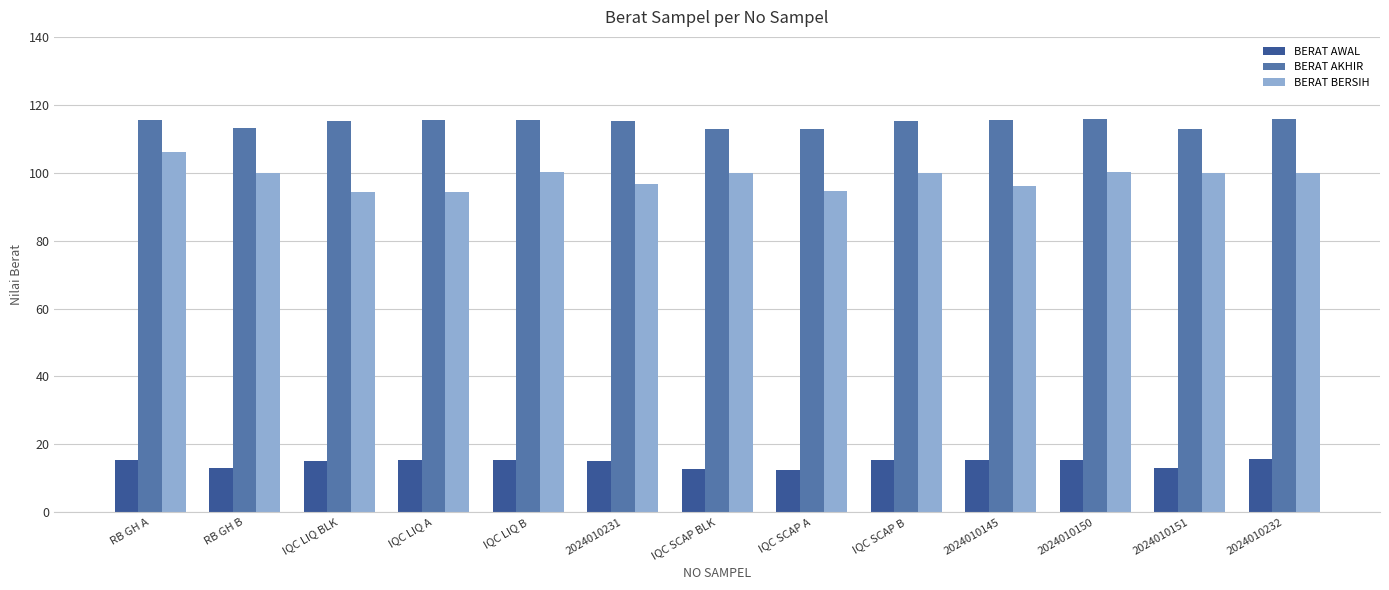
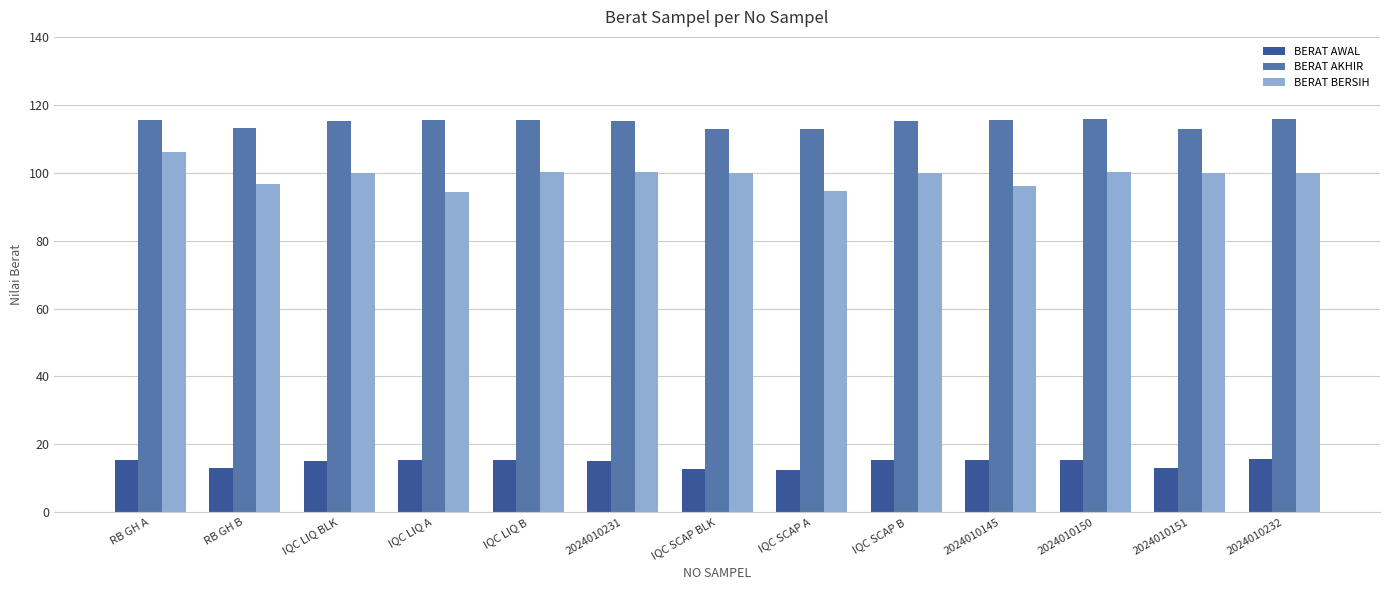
  {
    "BERAT BERSIH": {
      "RB GH A": 106,
-     "RB GH B": 100,
-     "IQC LIQ BLK": 94,
+     "RB GH B": 97,
+     "IQC LIQ BLK": 100,
      "IQC LIQ A": 94,
      "IQC LIQ B": 100,
-     "2024010231": 97,
+     "2024010231": 100,
      "IQC SCAP BLK": 100,
      "IQC SCAP A": 94,
      "IQC SCAP B": 100,
      "2024010145": 96,
      "2024010150": 100,
      "2024010151": 100,
      "2024010232": 100
    }
  }
